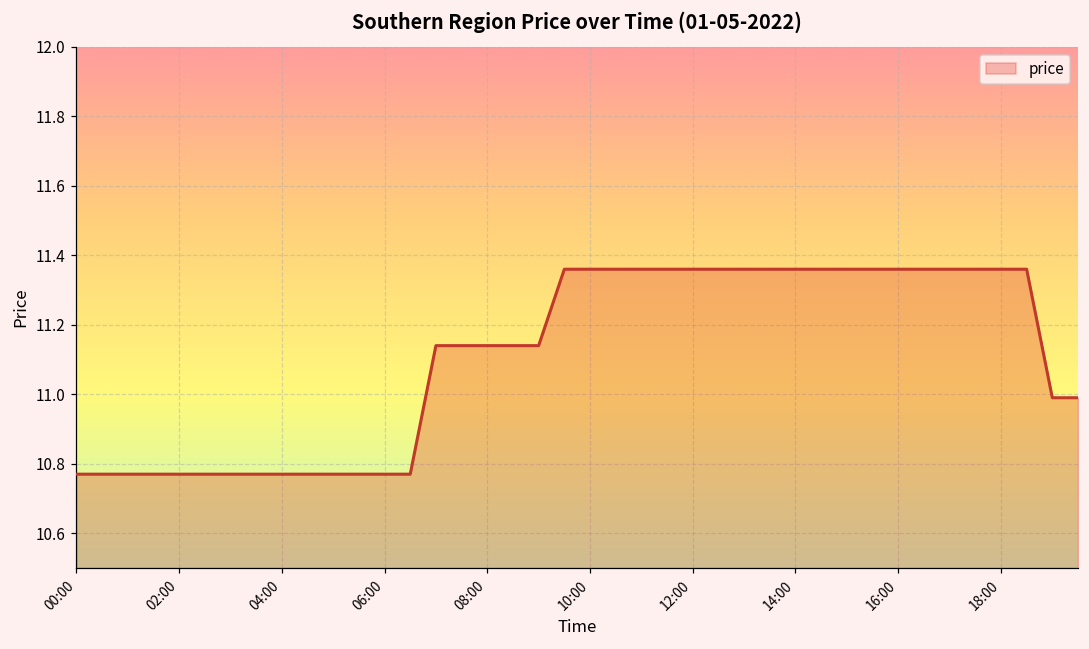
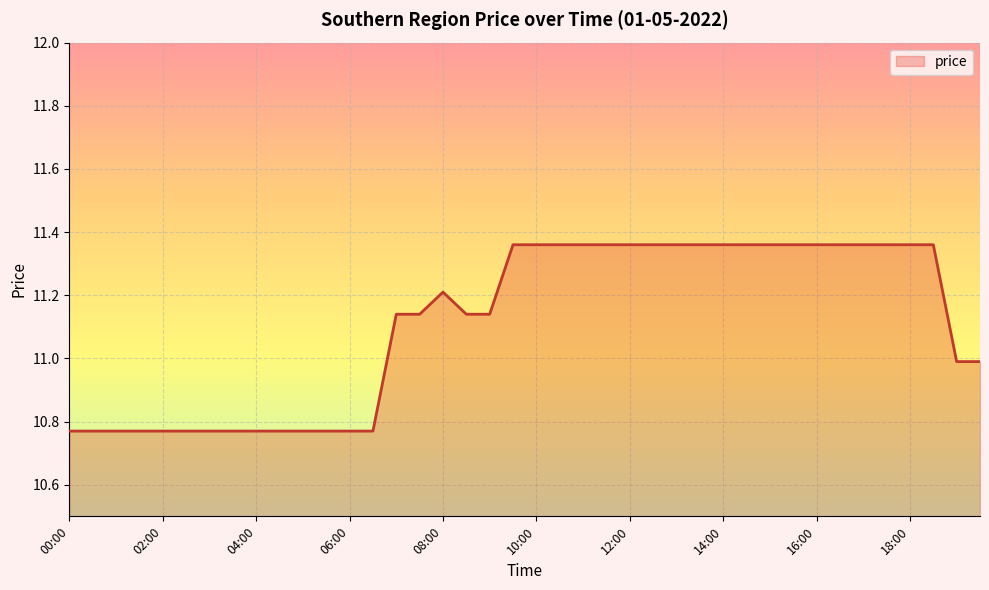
  {
    "00:00": 10.77,
    "02:00": 10.77,
    "04:00": 10.77,
    "06:00": 10.77,
-   "08:00": 11.14,
+   "08:00": 11.21,
    "10:00": 11.36,
    "12:00": 11.36,
    "14:00": 11.36,
    "16:00": 11.36,
    "18:00": 11.36
  }
